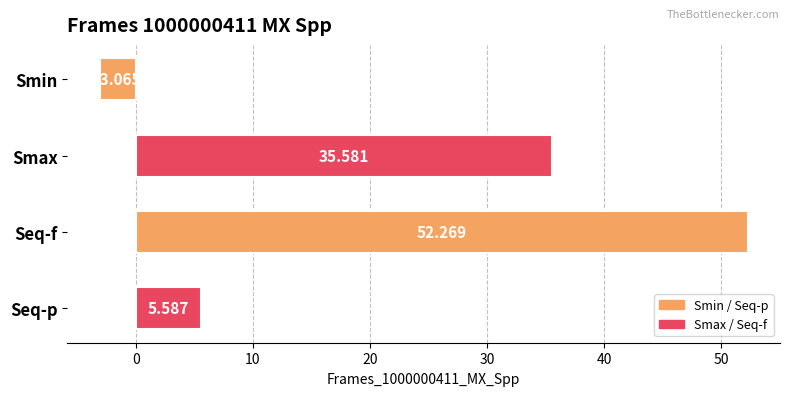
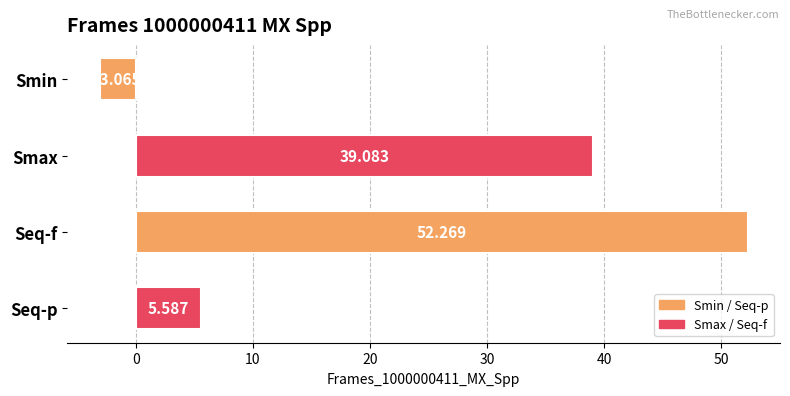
  {
    "Smin": -3.065,
-   "Smax": 35.581,
+   "Smax": 39.083,
    "Seq-f": 52.269,
    "Seq-p": 5.587
  }
